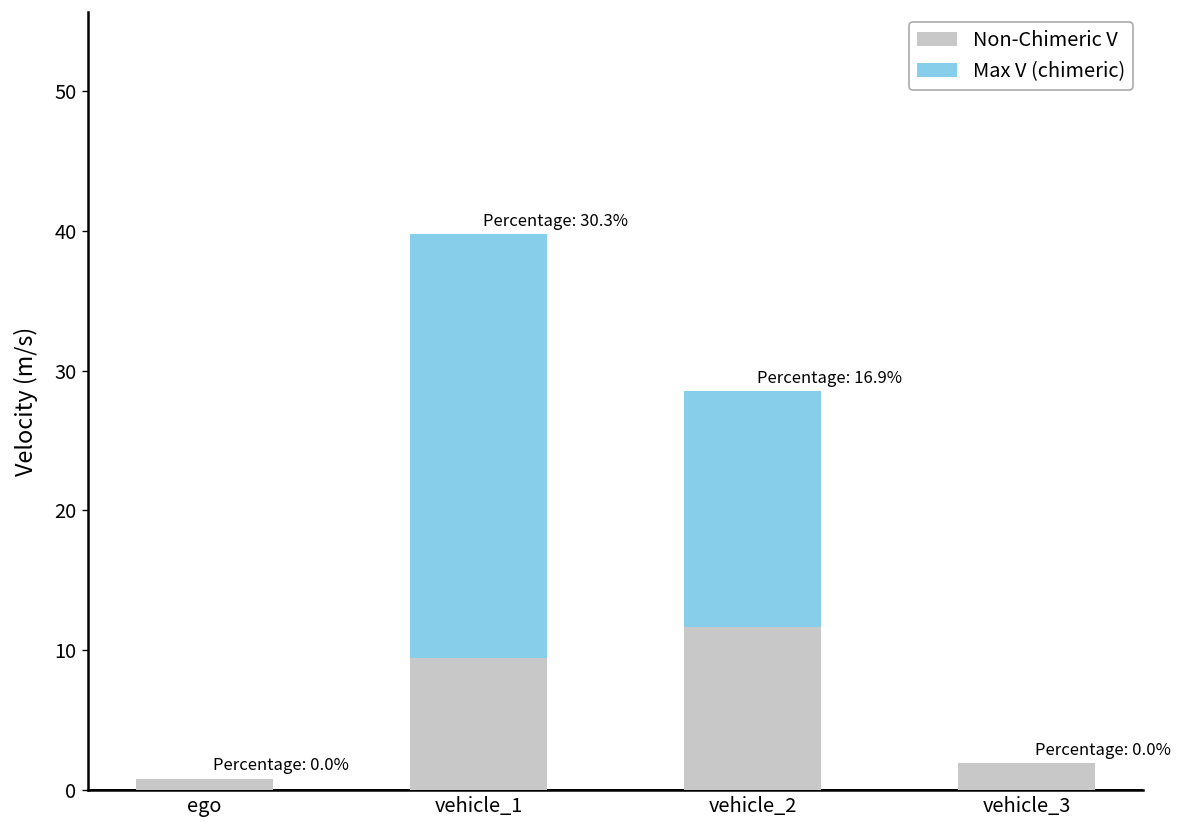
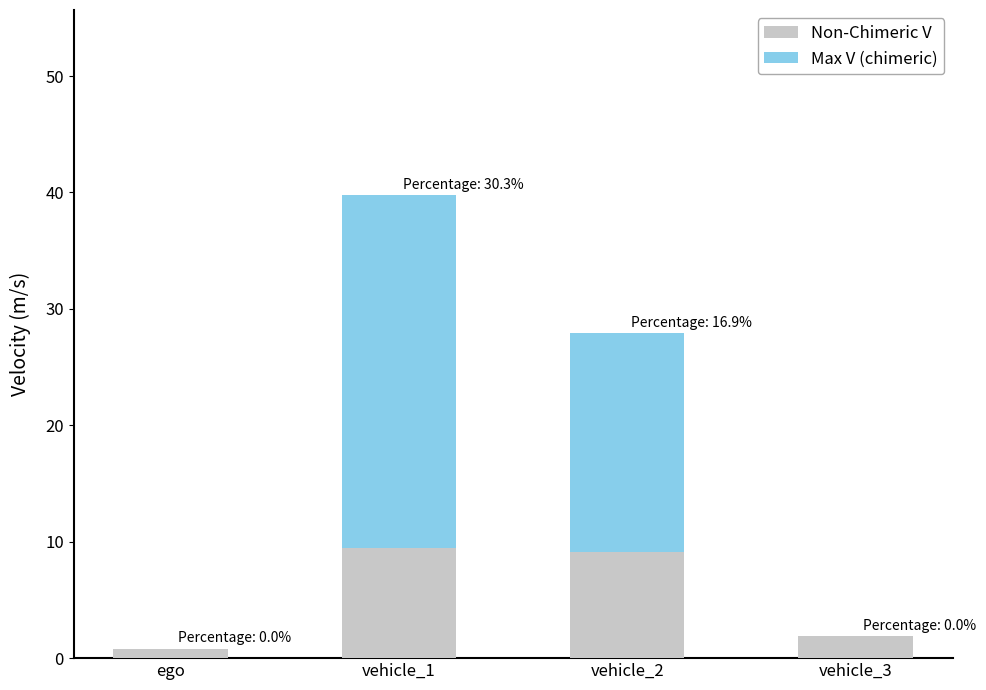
  {
    "Non-Chimeric V": {
      "vehicle_1": 9.5,
-     "vehicle_2": 11.6
+     "vehicle_2": 9.1
    },
    "Max V (chimeric)": {
-     "vehicle_2": 16.9
+     "vehicle_2": 18.8
    }
  }
